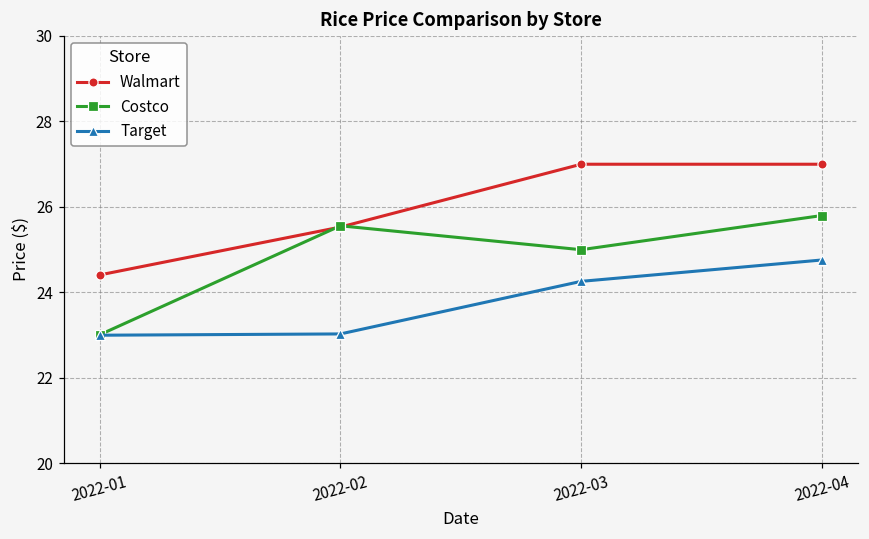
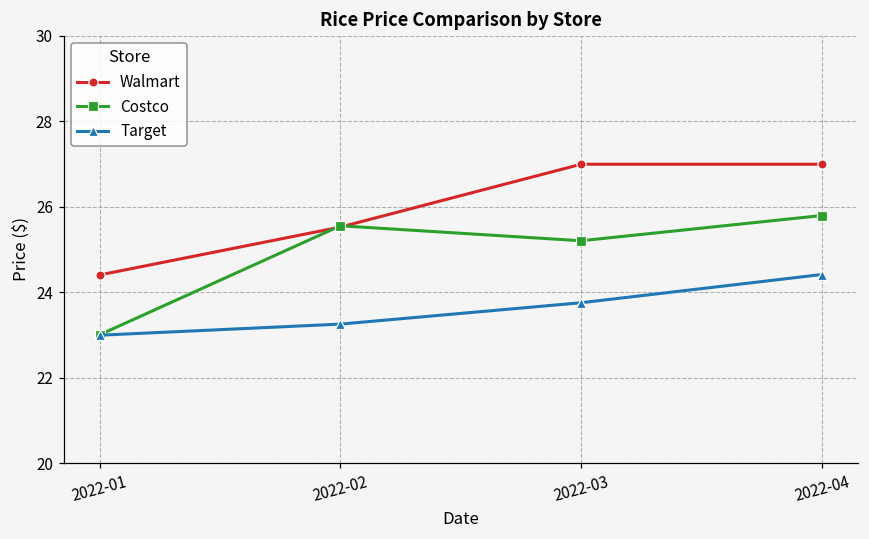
  {
    "Walmart": {
      "2022-01": 24.4,
      "2022-03": 27.0,
      "2022-04": 27.0
    },
    "Costco": {
-     "2022-03": 25.0,
+     "2022-03": 25.2,
      "2022-04": 25.8
    },
    "Target": {
-     "2022-02": 23.0,
-     "2022-03": 24.3,
-     "2022-04": 24.8
+     "2022-02": 23.3,
+     "2022-03": 23.8,
+     "2022-04": 24.4
    }
  }
